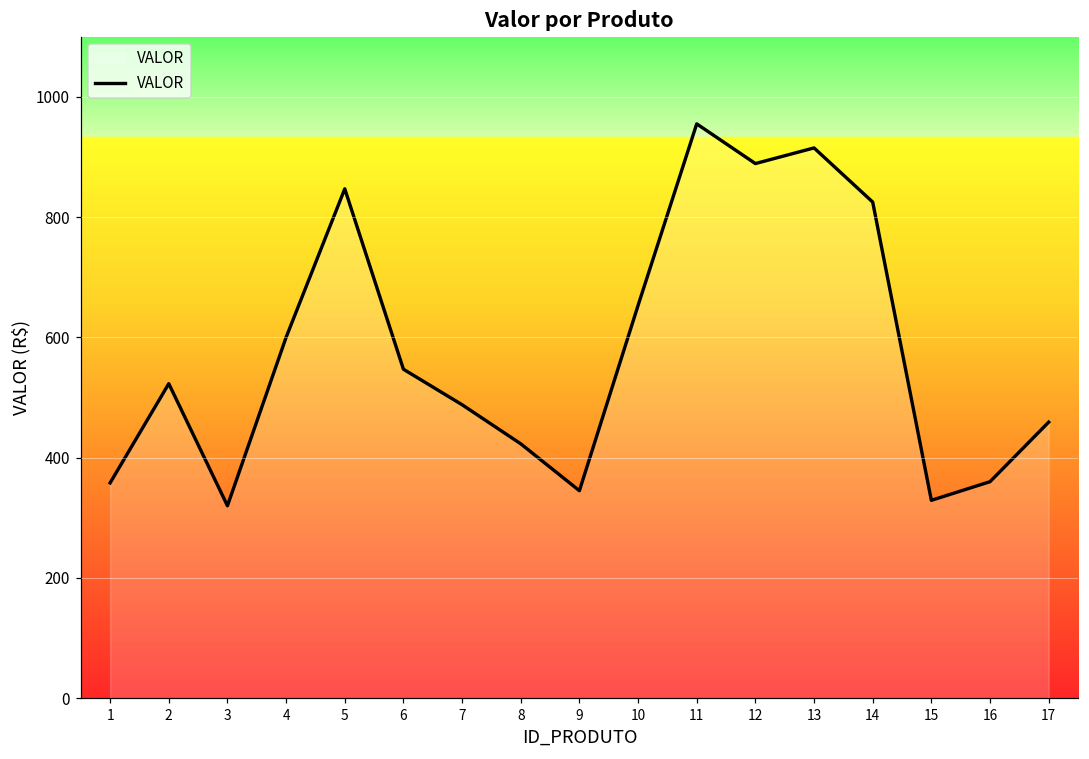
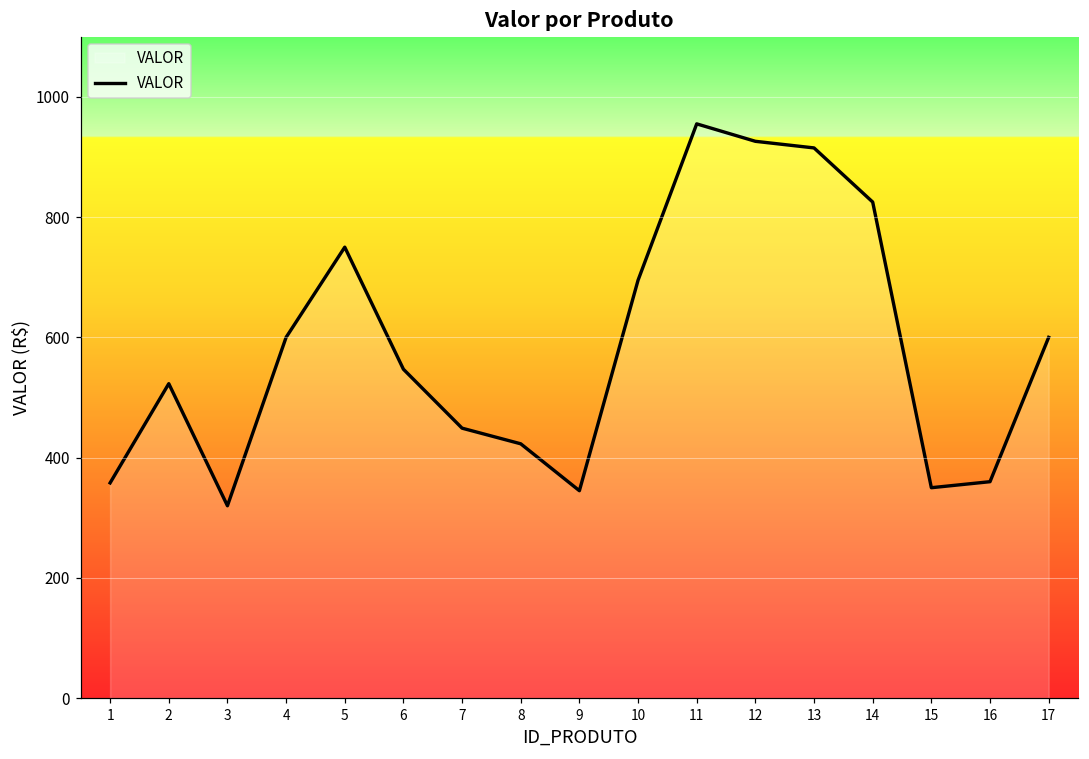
  {
    "1": 360,
    "2": 520,
    "3": 320,
    "4": 600,
-   "5": 850,
+   "5": 750,
    "6": 550,
-   "7": 490,
+   "7": 450,
    "8": 420,
    "9": 350,
-   "10": 650,
+   "10": 700,
    "11": 960,
-   "12": 890,
+   "12": 930,
    "13": 920,
    "14": 830,
-   "15": 330,
+   "15": 350,
    "16": 360,
-   "17": 460
+   "17": 600
  }
